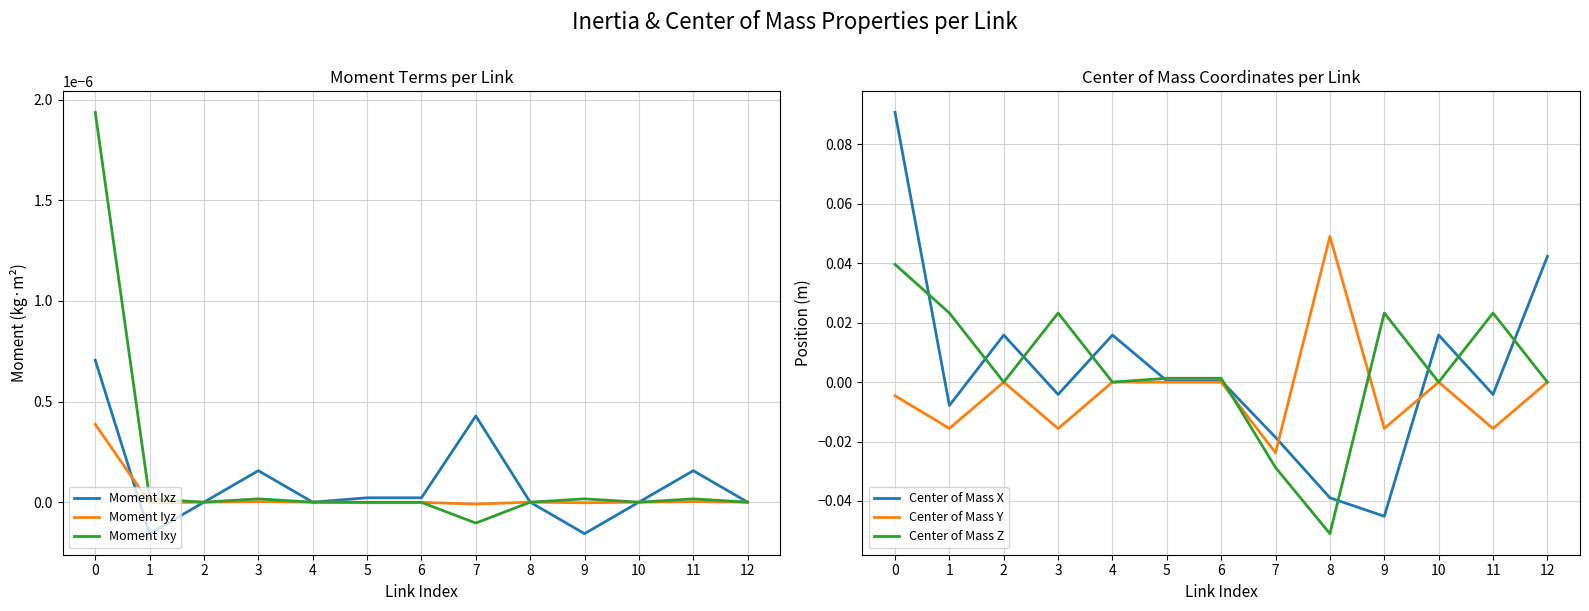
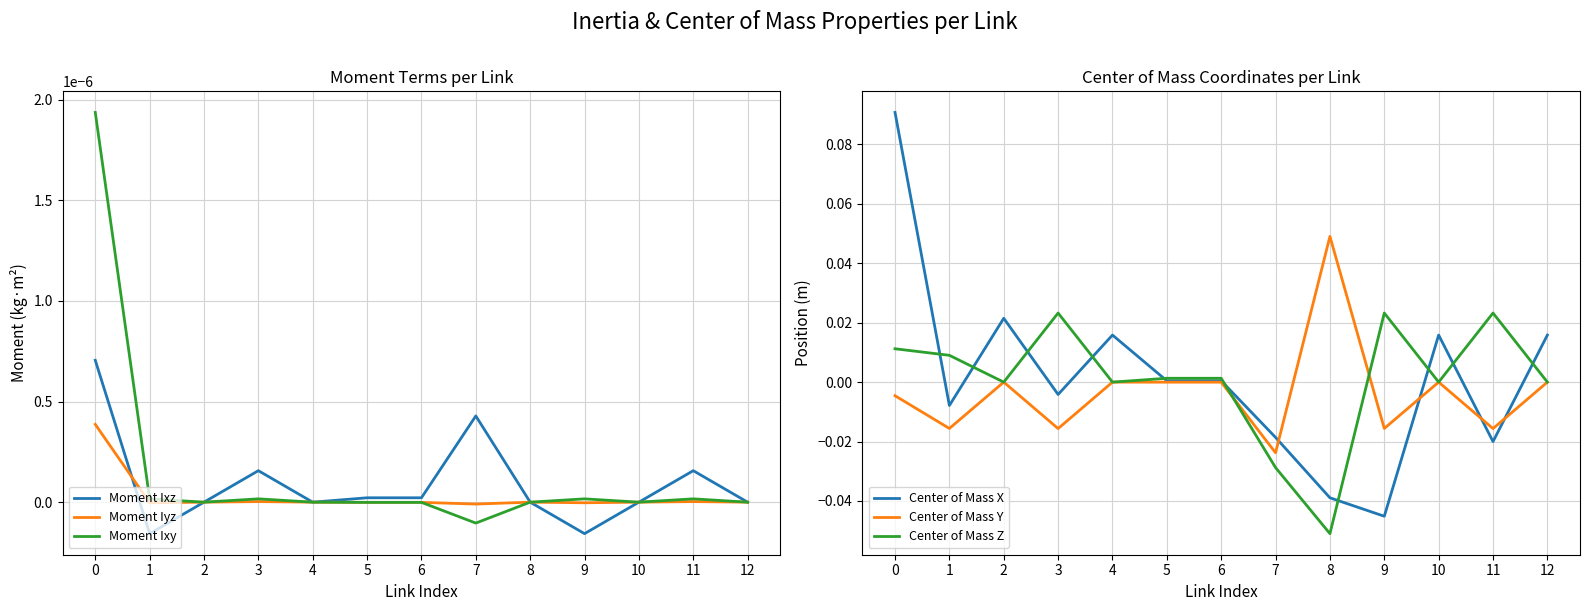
  {
    "Moment Terms per Link": {
      "Moment Ixz": {
        "0": 0.00000070,
        "3": 0.00000016,
        "5": 0.00000002,
        "6": 0.00000002,
        "7": 0.00000043,
        "9": -0.00000016,
        "11": 0.00000016
      },
      "Moment Iyz": {
        "0": 0.00000039,
        "3": 0.00000000,
        "7": -0.00000001,
        "9": 0.00000000,
        "11": 0.00000000
      },
      "Moment Ixy": {
        "0": 0.00000194,
        "3": 0.00000002,
        "7": -0.00000010,
        "9": 0.00000002,
        "11": 0.00000002
      }
    },
    "Center of Mass Coordinates per Link": {
      "Center of Mass X": {
        "0": 0.091,
        "1": -0.008,
-       "2": 0.016,
+       "2": 0.021,
        "3": -0.004,
        "4": 0.016,
        "7": -0.019,
        "8": -0.039,
        "9": -0.045,
        "10": 0.016,
-       "11": -0.004,
-       "12": 0.042
+       "11": -0.020,
+       "12": 0.016
      },
      "Center of Mass Y": {
        "0": -0.005,
        "1": -0.016,
        "3": -0.016,
        "7": -0.024,
        "8": 0.049,
        "9": -0.016,
        "11": -0.016
      },
      "Center of Mass Z": {
-       "0": 0.040,
-       "1": 0.023,
+       "0": 0.011,
+       "1": 0.009,
        "3": 0.023,
        "7": -0.029,
        "8": -0.051,
        "9": 0.023,
        "11": 0.023
      }
    }
  }
